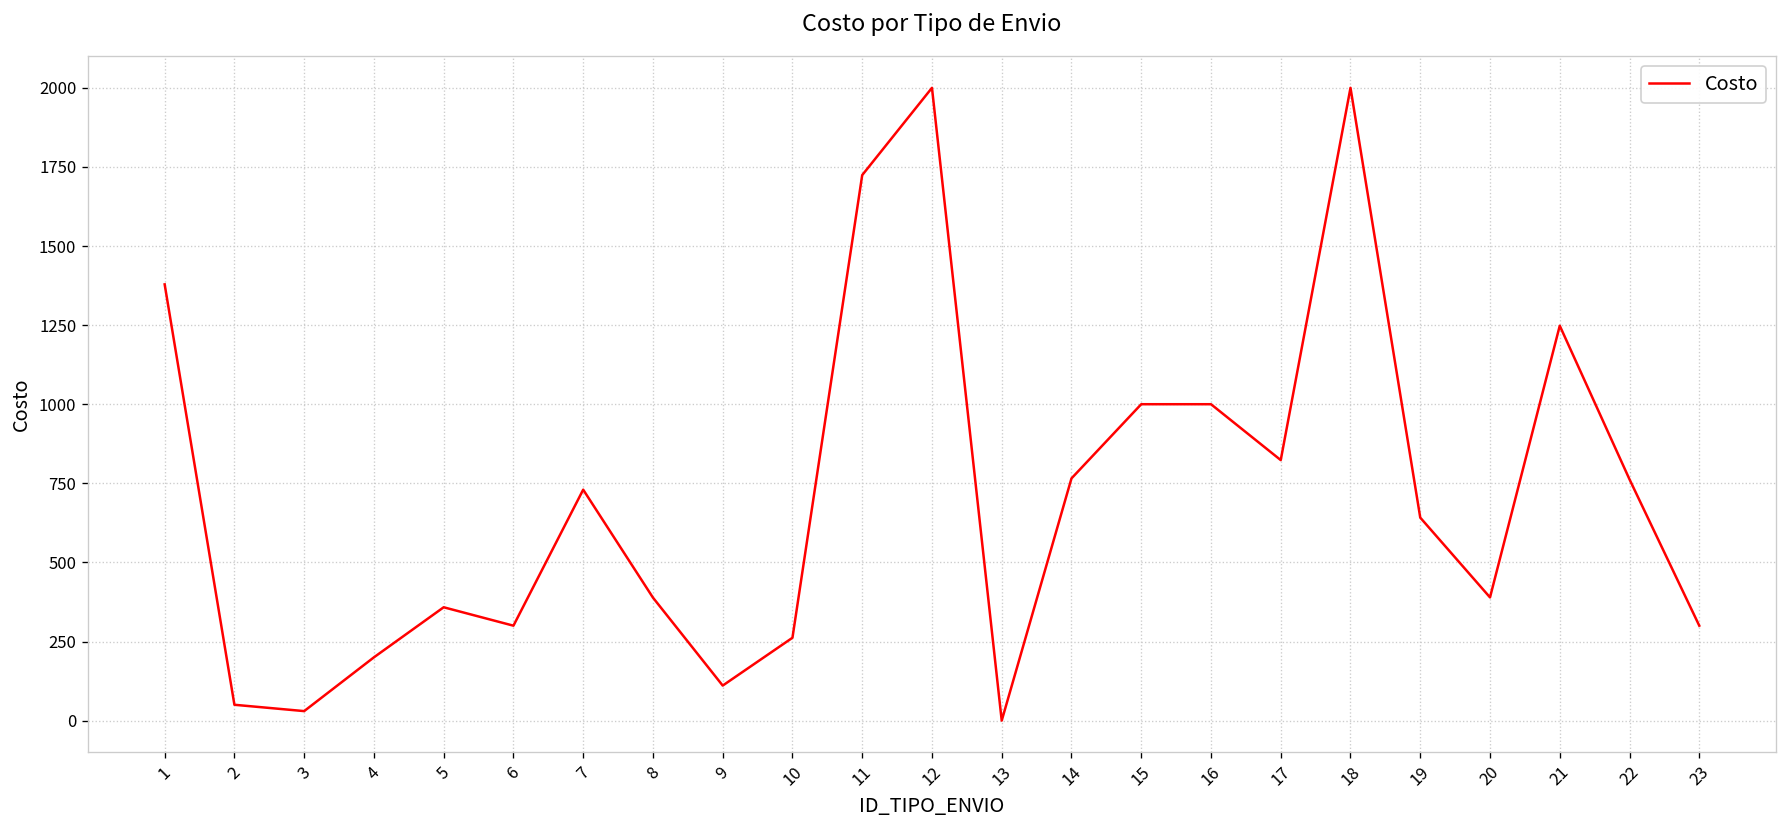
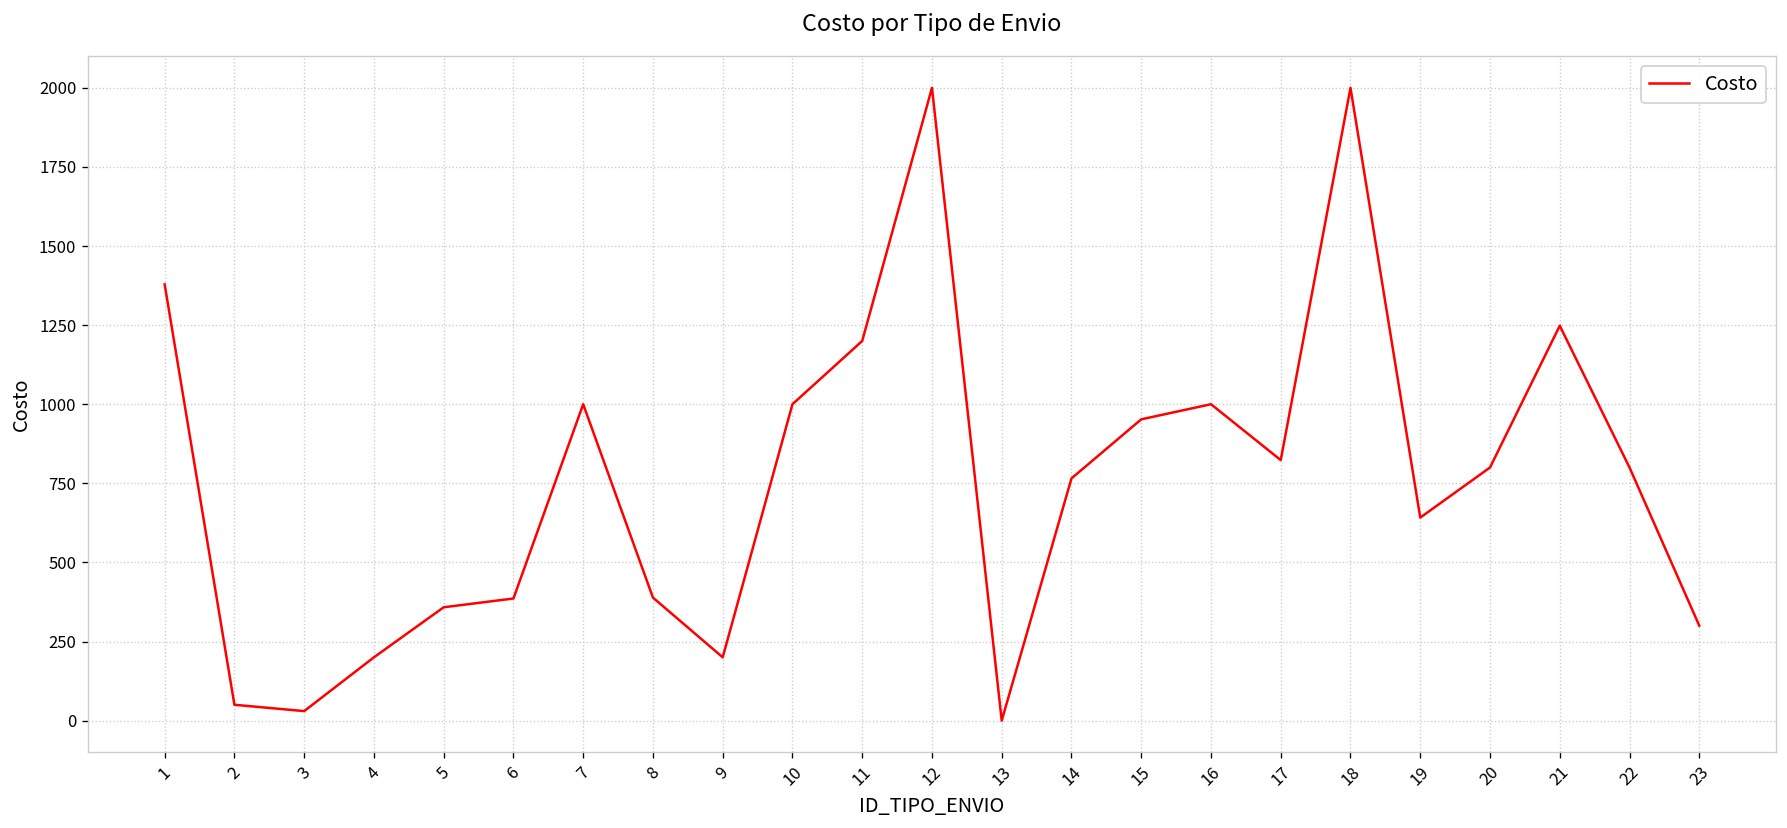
  {
    "1": 1380,
    "2": 50,
    "3": 30,
    "4": 200,
    "5": 360,
-   "6": 300,
-   "7": 730,
+   "6": 390,
+   "7": 1000,
    "8": 390,
-   "9": 110,
-   "10": 260,
-   "11": 1720,
+   "9": 200,
+   "10": 1000,
+   "11": 1200,
    "12": 2000,
    "13": 0,
    "14": 770,
-   "15": 1000,
+   "15": 950,
    "16": 1000,
    "17": 820,
    "18": 2000,
    "19": 640,
-   "20": 390,
+   "20": 800,
    "21": 1250,
-   "22": 760,
+   "22": 800,
    "23": 300
  }
